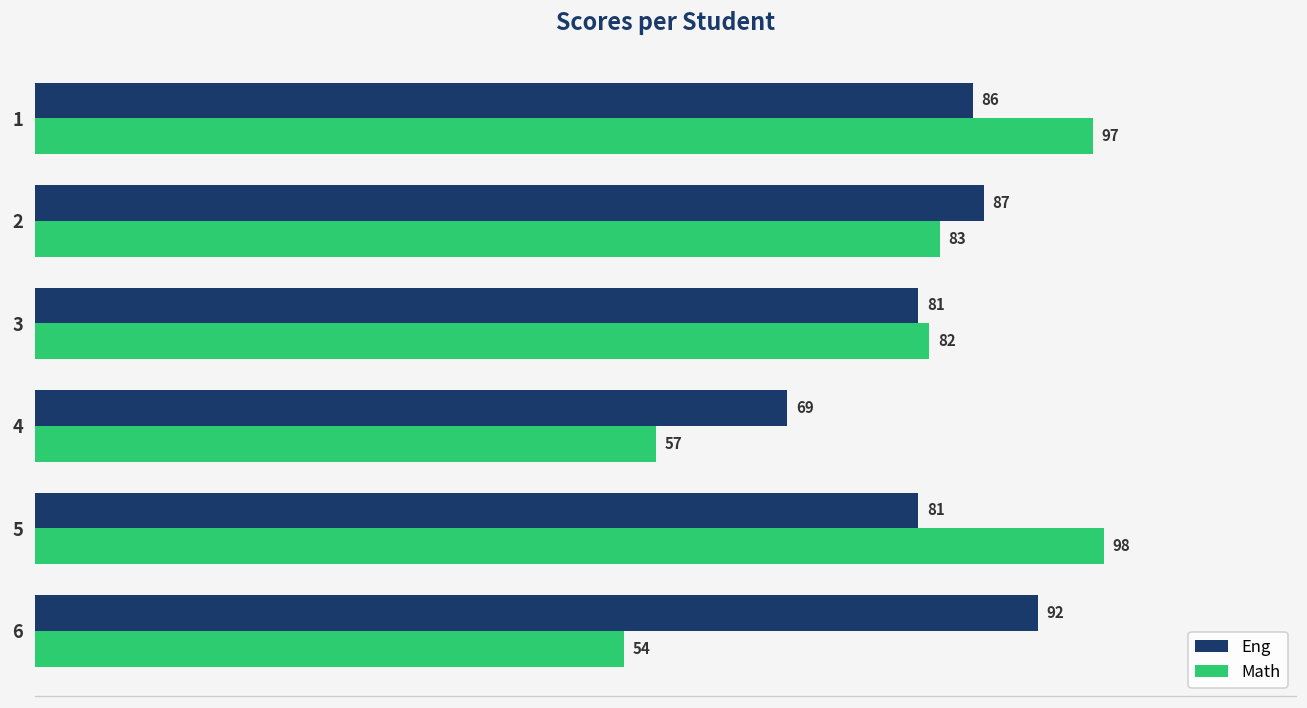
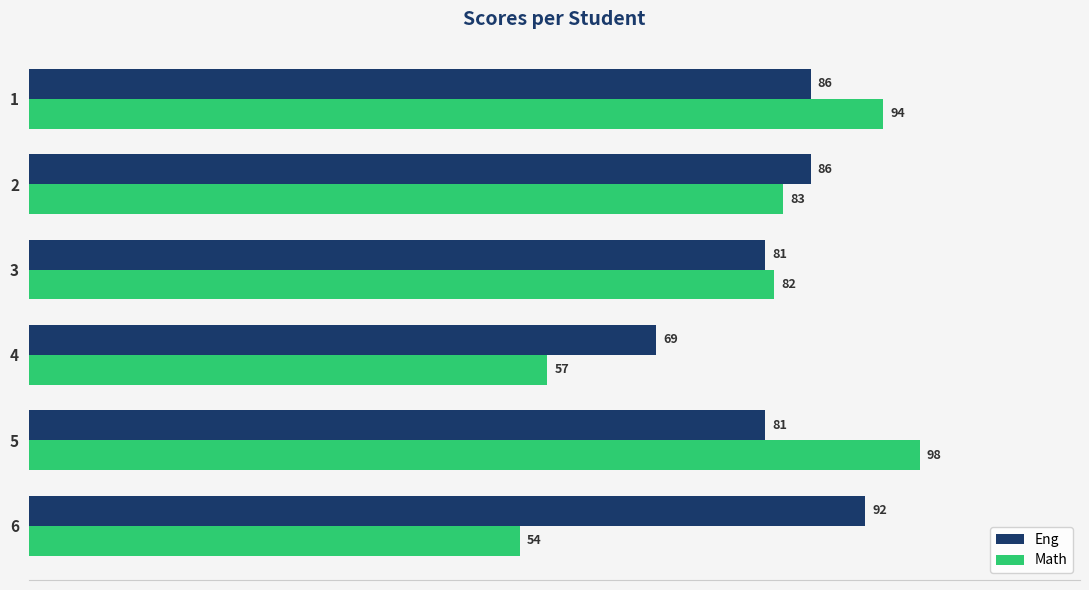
  {
    "Eng": {
      "1": 86,
-     "2": 87,
+     "2": 86,
      "3": 81,
      "4": 69,
      "5": 81,
      "6": 92
    },
    "Math": {
-     "1": 97,
+     "1": 94,
      "2": 83,
      "3": 82,
      "4": 57,
      "5": 98,
      "6": 54
    }
  }
